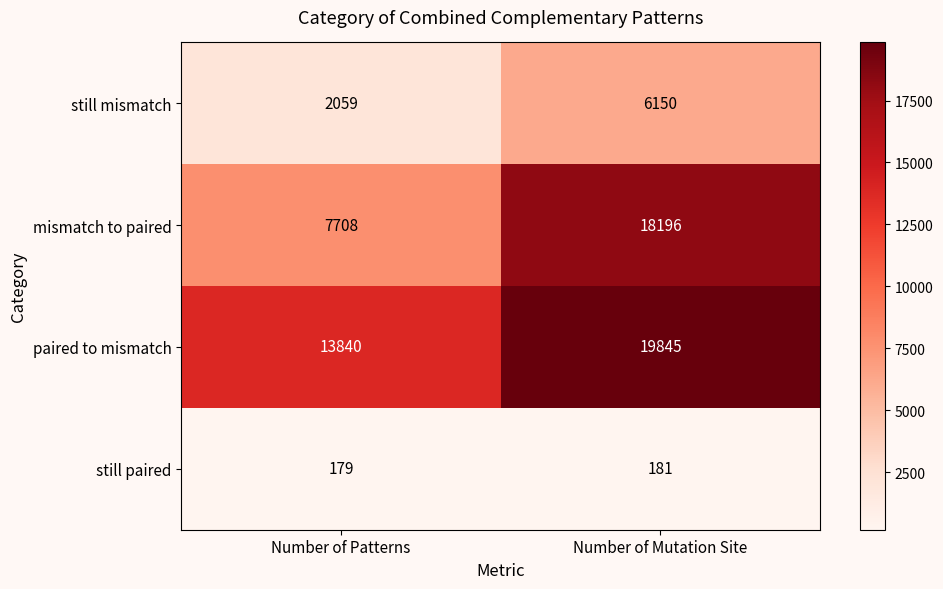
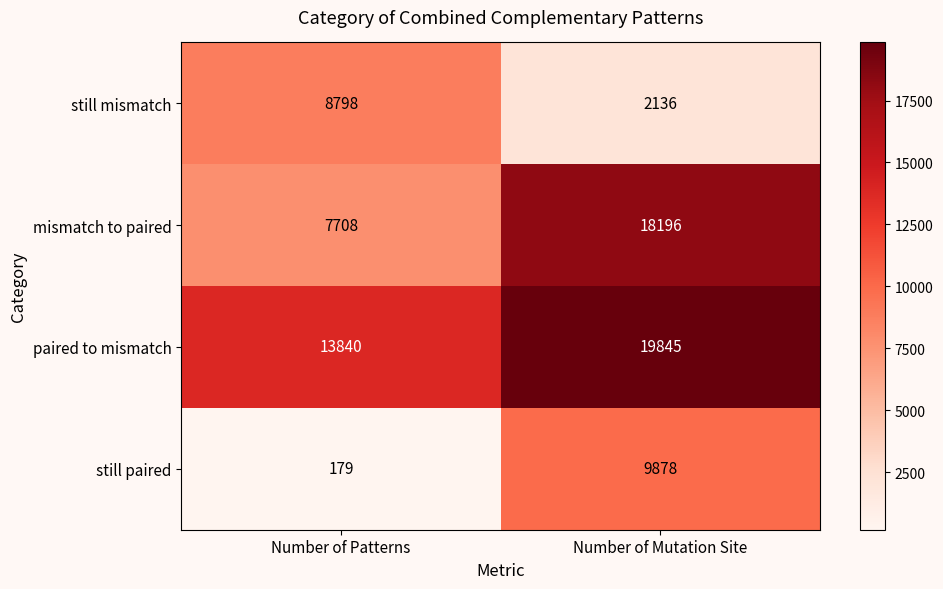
  {
    "still mismatch": {
-     "Number of Patterns": 2059,
-     "Number of Mutation Site": 6150
+     "Number of Patterns": 8798,
+     "Number of Mutation Site": 2136
    },
    "mismatch to paired": {
      "Number of Patterns": 7708,
      "Number of Mutation Site": 18196
    },
    "paired to mismatch": {
      "Number of Patterns": 13840,
      "Number of Mutation Site": 19845
    },
    "still paired": {
      "Number of Patterns": 179,
-     "Number of Mutation Site": 181
+     "Number of Mutation Site": 9878
    }
  }
